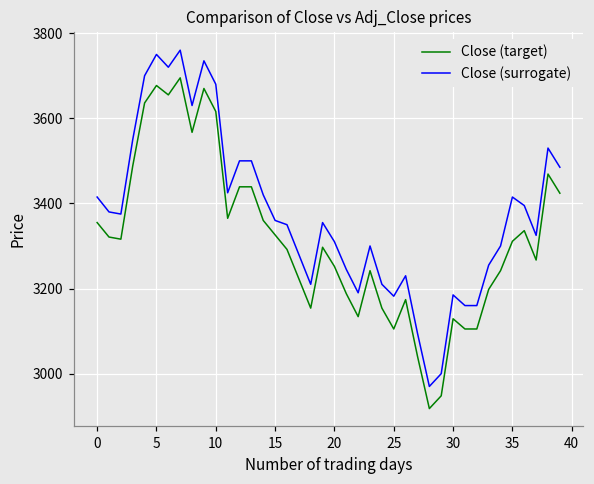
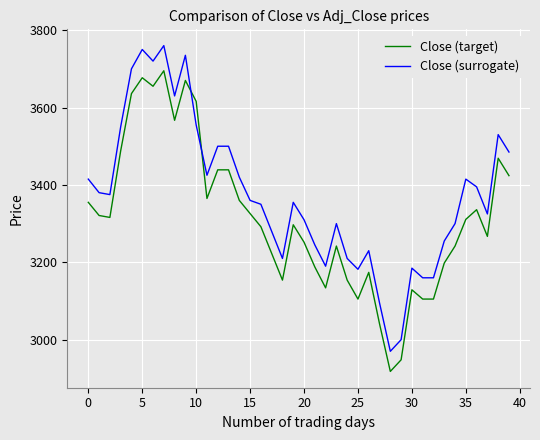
  {
    "Close (target)": {
      "0": 3360,
      "5": 3680,
      "10": 3620,
      "15": 3330,
      "20": 3250,
      "25": 3110,
      "30": 3130,
      "35": 3310
    },
    "Close (surrogate)": {
      "0": 3420,
      "5": 3750,
-     "10": 3680,
+     "10": 3560,
      "15": 3360,
      "20": 3310,
      "25": 3180,
      "30": 3190,
      "35": 3420
    }
  }
